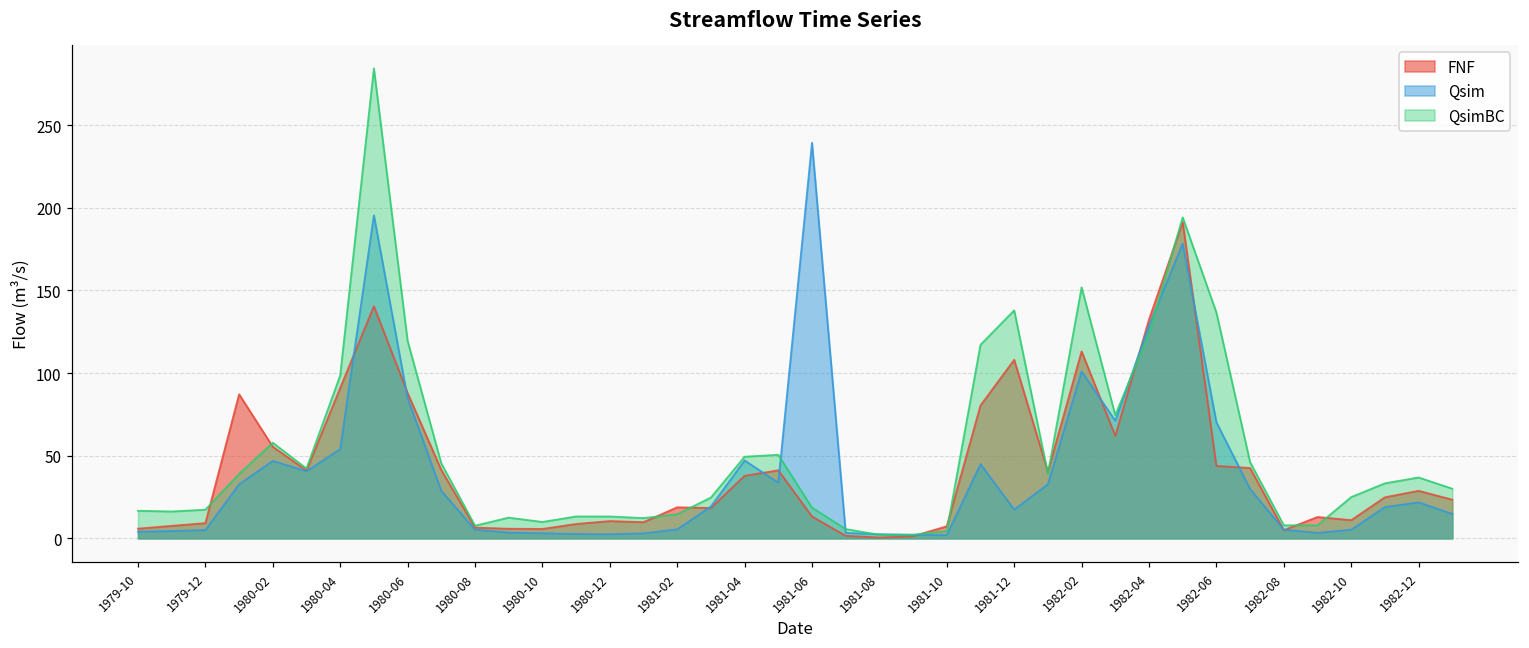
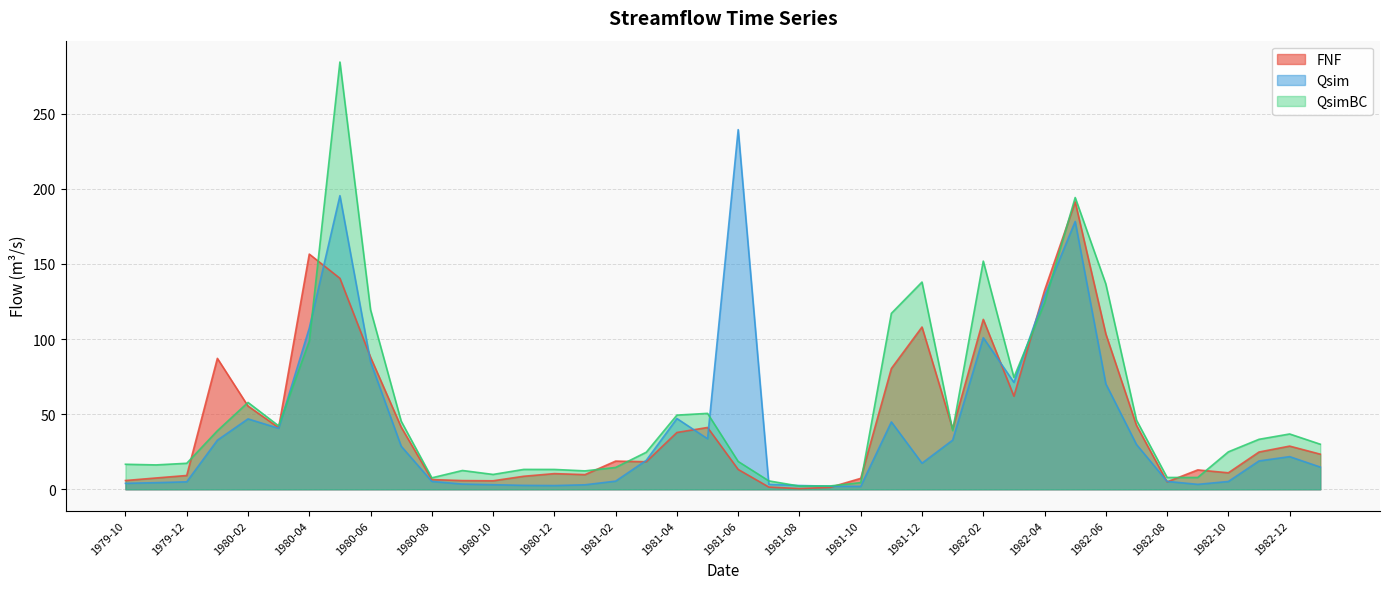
  {
    "FNF": {
      "1979-10": 6,
      "1979-12": 9,
      "1980-02": 55,
-     "1980-04": 91,
+     "1980-04": 157,
      "1980-06": 88,
      "1980-10": 6,
      "1980-12": 10,
      "1981-02": 19,
      "1981-04": 38,
      "1981-06": 13,
      "1981-10": 7,
      "1981-12": 108,
      "1982-02": 113,
      "1982-04": 132,
-     "1982-06": 44,
+     "1982-06": 103,
      "1982-10": 11,
      "1982-12": 29
    },
    "Qsim": {
      "1979-10": 4,
      "1979-12": 5,
      "1980-02": 47,
-     "1980-04": 54,
+     "1980-04": 107,
      "1980-06": 85,
      "1980-10": 3,
      "1980-12": 2,
      "1981-02": 5,
      "1981-04": 47,
      "1981-06": 239,
      "1981-10": 2,
      "1981-12": 17,
      "1982-02": 101,
      "1982-04": 129,
      "1982-06": 70,
      "1982-10": 5,
      "1982-12": 22
    },
    "QsimBC": {
      "1979-10": 17,
      "1979-12": 17,
      "1980-02": 58,
      "1980-04": 99,
      "1980-06": 120,
      "1980-10": 10,
      "1980-12": 13,
      "1981-02": 15,
      "1981-04": 49,
      "1981-06": 19,
      "1981-10": 4,
      "1981-12": 138,
      "1982-02": 152,
      "1982-04": 124,
      "1982-06": 137,
      "1982-08": 8,
      "1982-10": 25,
      "1982-12": 37
    }
  }
